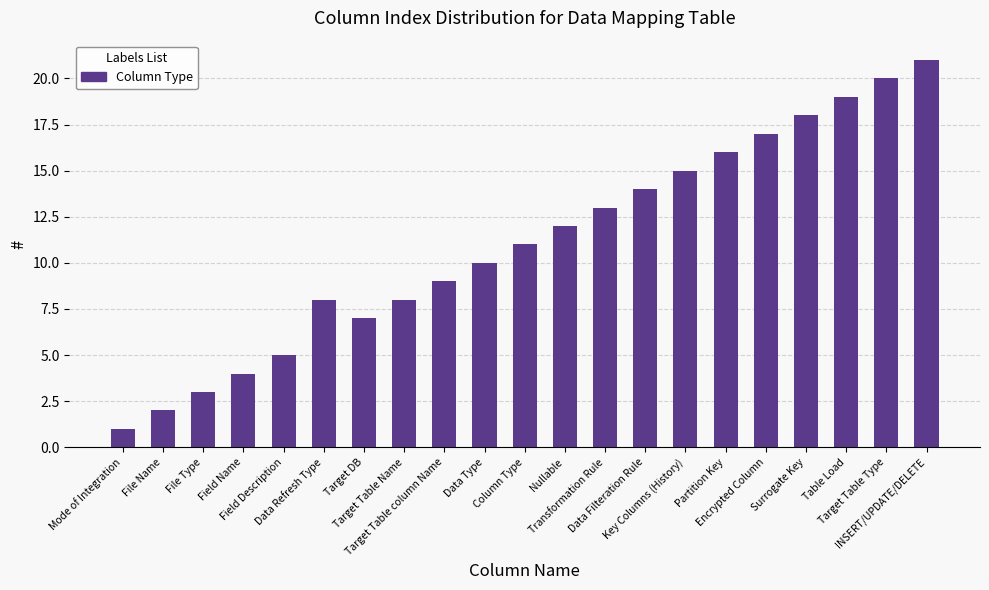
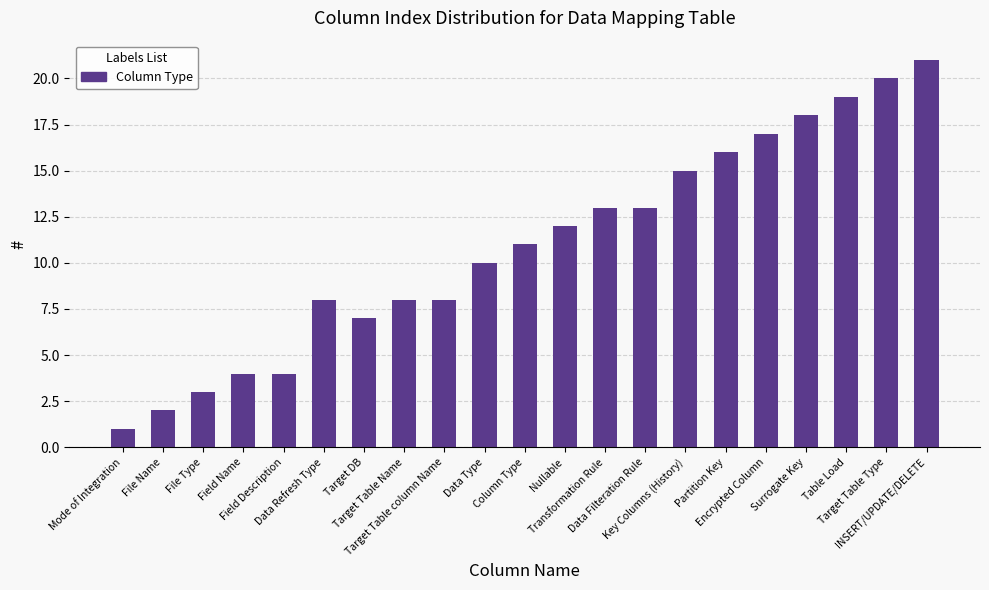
  {
    "Mode of Integration": 1,
    "File Name": 2,
    "File Type": 3,
    "Field Name": 4,
-   "Field Description": 5,
+   "Field Description": 4,
    "Data Refresh Type": 8,
    "Target DB": 7,
    "Target Table Name": 8,
-   "Target Table column Name": 9,
+   "Target Table column Name": 8,
    "Data Type": 10,
    "Column Type": 11,
    "Nullable": 12,
    "Transformation Rule": 13,
-   "Data Filteration Rule": 14,
+   "Data Filteration Rule": 13,
    "Key Columns (History)": 15,
    "Partition Key": 16,
    "Encrypted Column": 17,
    "Surrogate Key": 18,
    "Table Load": 19,
    "Target Table Type": 20,
    "INSERT/UPDATE/DELETE": 21
  }
